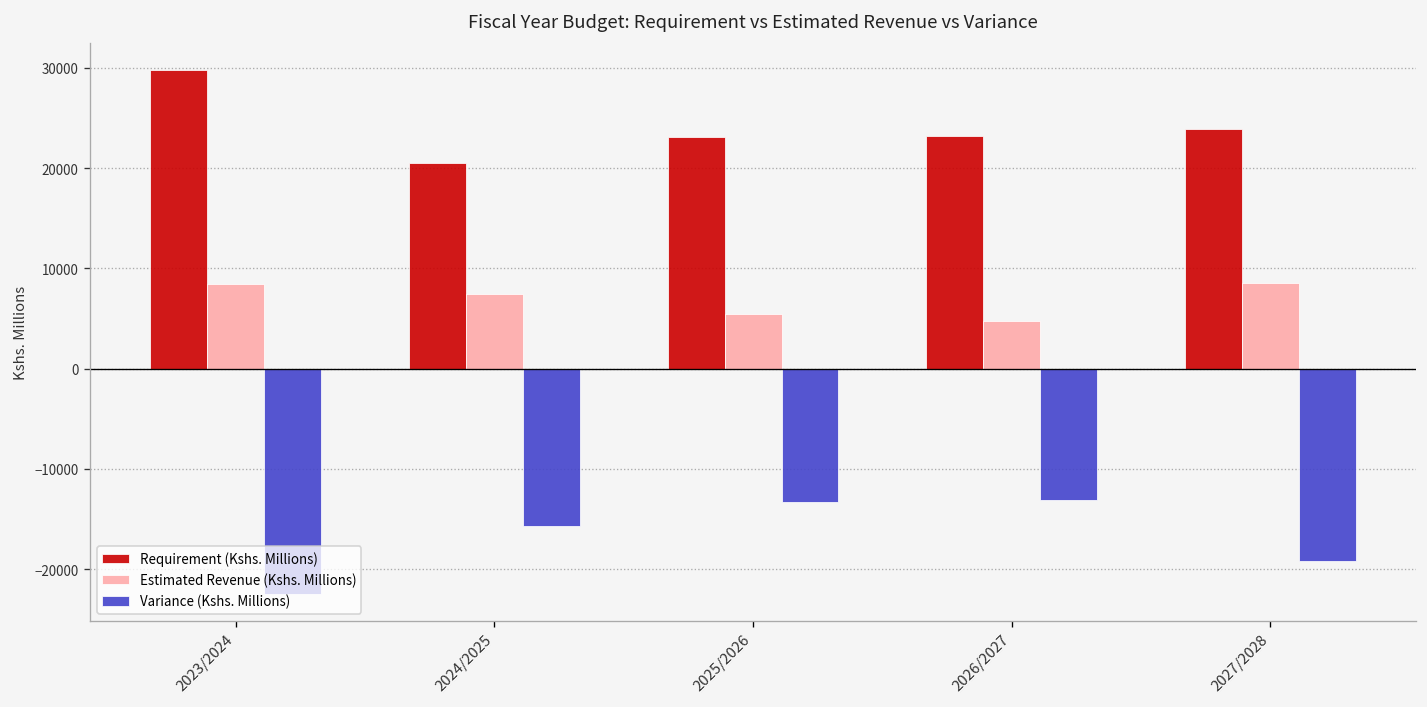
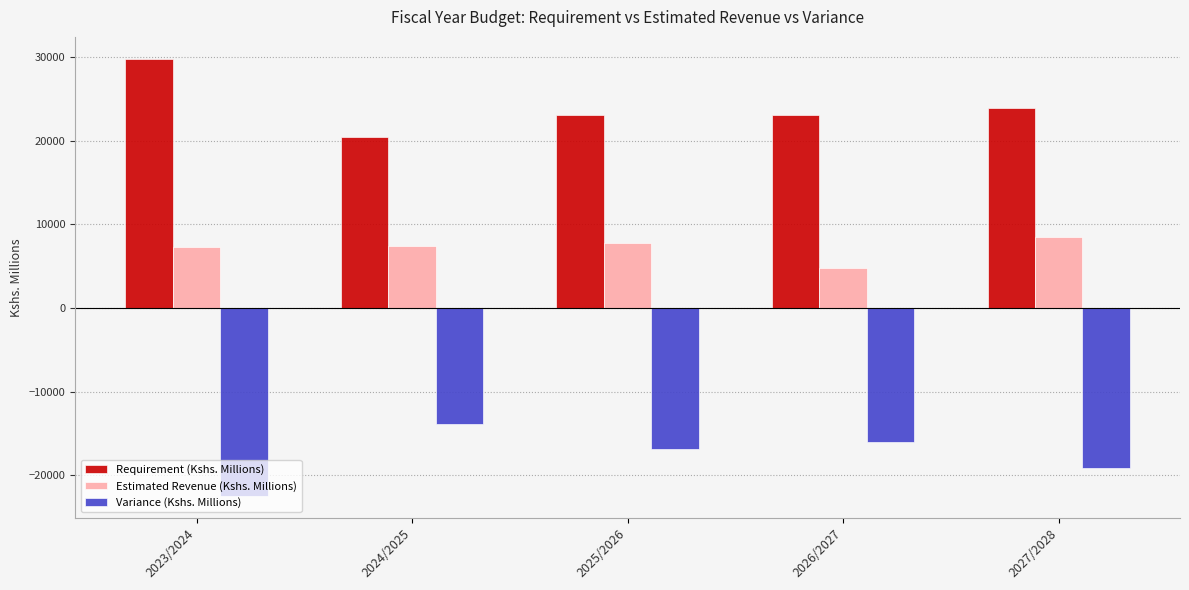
  {
    "Requirement (Kshs. Millions)": {
      "2023/2024": 30000,
      "2024/2025": 20000,
      "2025/2026": 23000,
      "2026/2027": 23000,
      "2027/2028": 24000
    },
    "Estimated Revenue (Kshs. Millions)": {
-     "2023/2024": 8000,
+     "2023/2024": 7000,
      "2024/2025": 7000,
-     "2025/2026": 5000,
+     "2025/2026": 8000,
      "2026/2027": 5000,
      "2027/2028": 9000
    },
    "Variance (Kshs. Millions)": {
-     "2024/2025": -16000,
-     "2025/2026": -13000,
-     "2026/2027": -13000,
+     "2024/2025": -14000,
+     "2025/2026": -17000,
+     "2026/2027": -16000,
      "2027/2028": -19000
    }
  }
